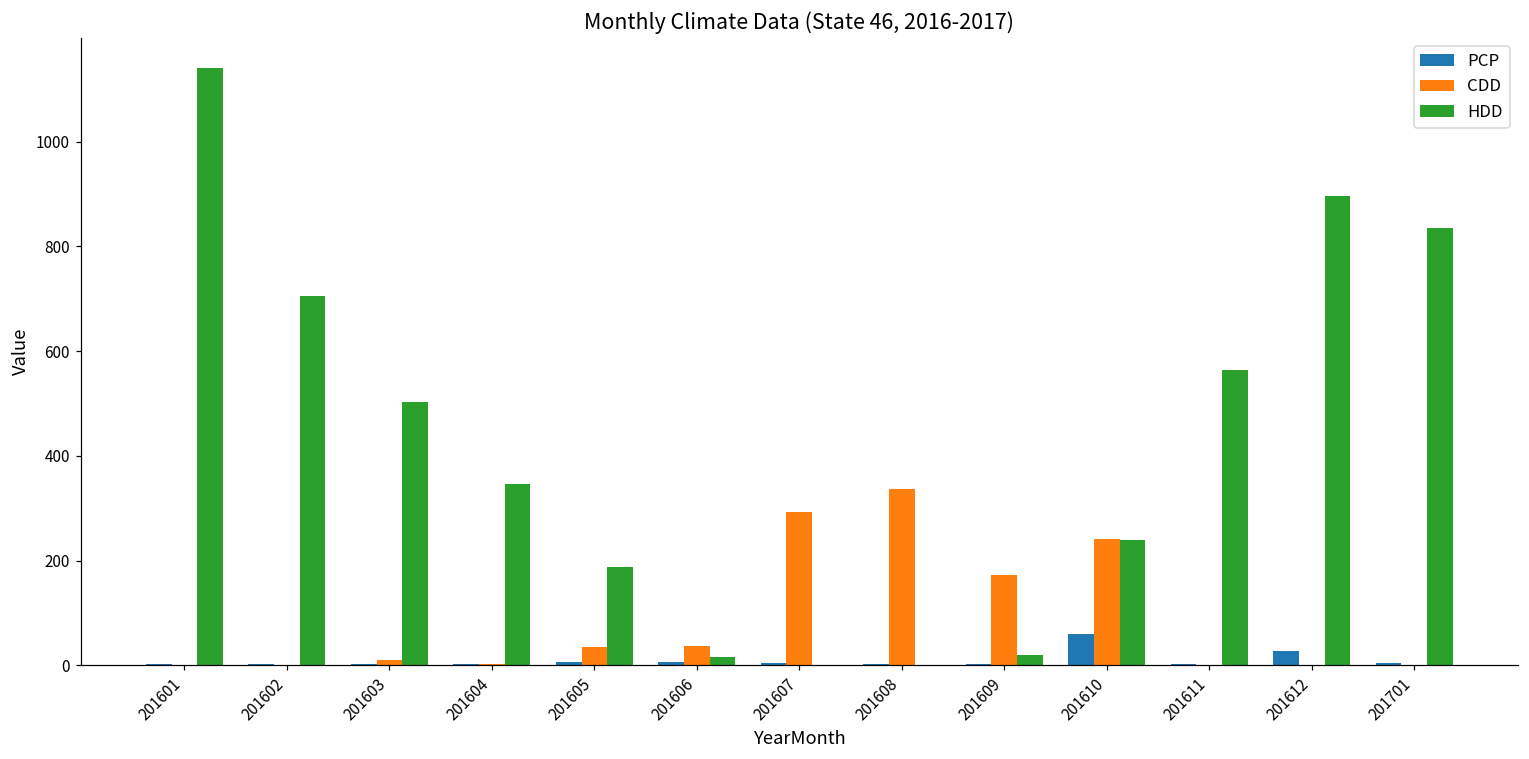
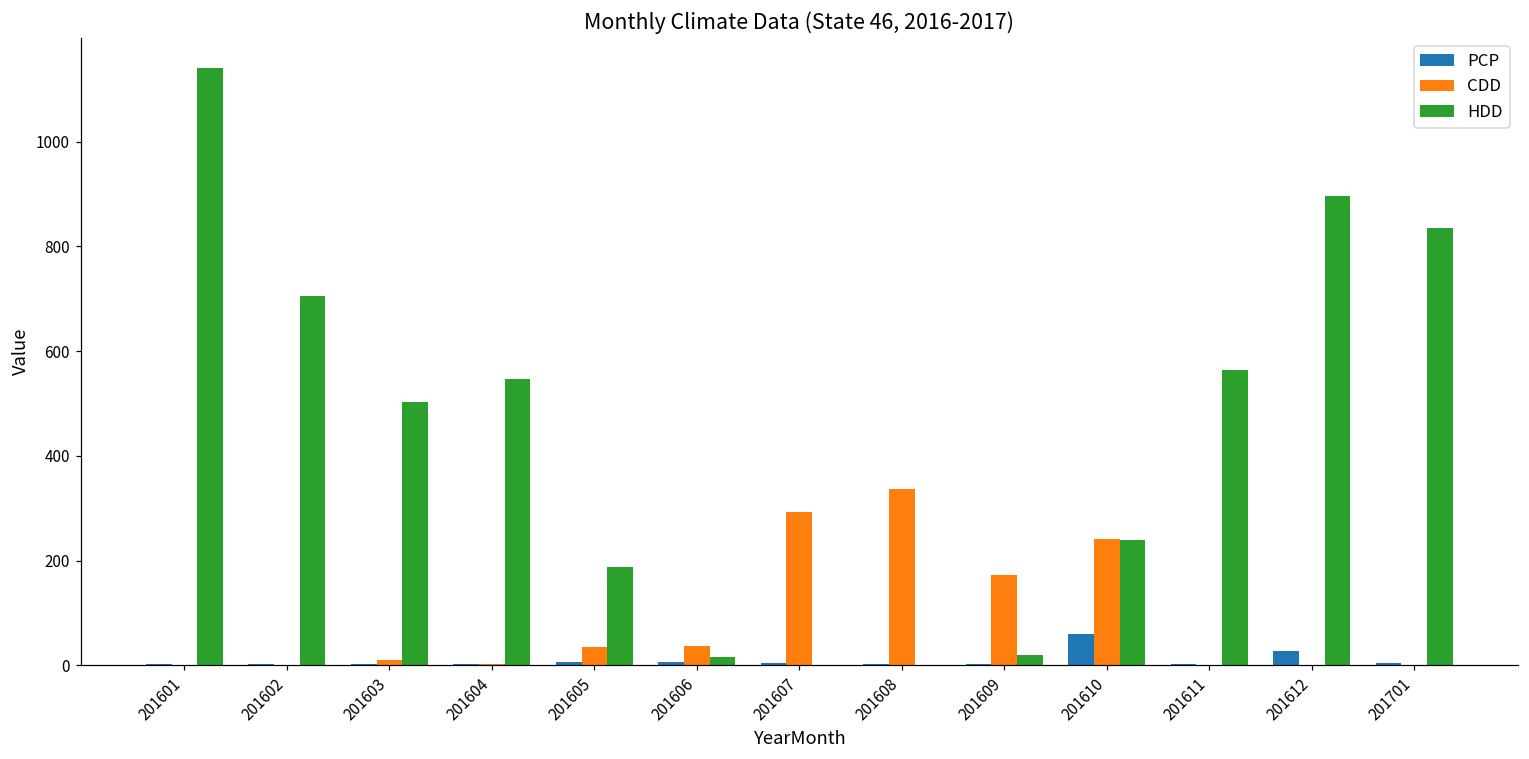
  {
    "PCP": {
      "201605": 10,
      "201606": 10,
      "201610": 60,
      "201612": 30
    },
    "CDD": {
      "201601": 0,
      "201602": 0,
      "201603": 10,
      "201605": 40,
      "201606": 40,
      "201607": 290,
      "201608": 340,
      "201609": 170,
      "201610": 240,
      "201611": 0,
      "201612": 0,
      "201701": 0
    },
    "HDD": {
      "201601": 1140,
      "201602": 710,
      "201603": 500,
-     "201604": 350,
+     "201604": 550,
      "201605": 190,
      "201606": 20,
      "201608": 0,
      "201609": 20,
      "201610": 240,
      "201611": 570,
      "201612": 900,
      "201701": 840
    }
  }
